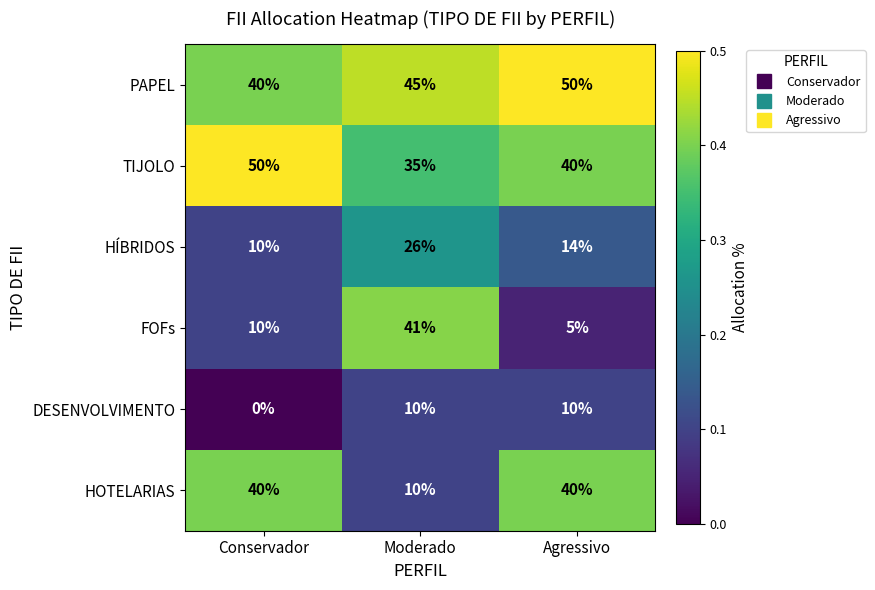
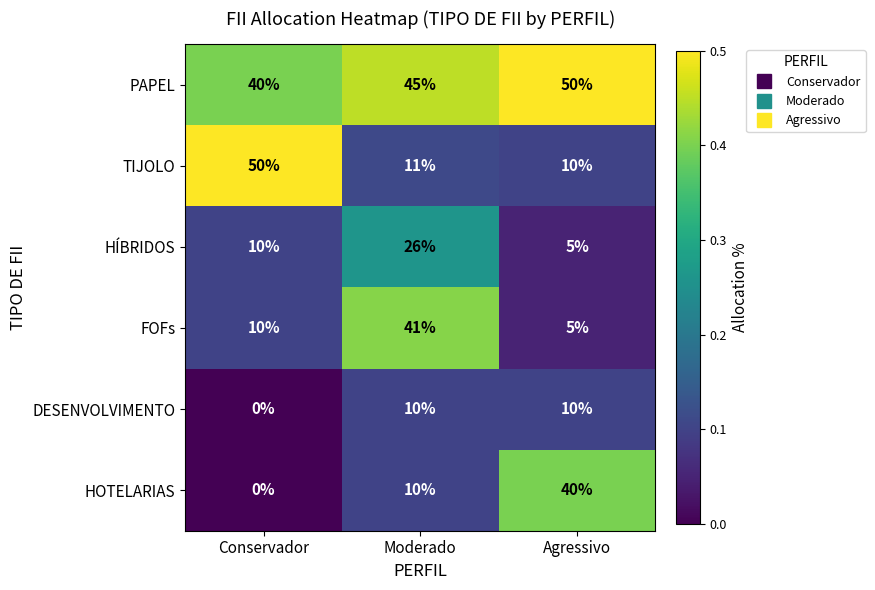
  {
    "PAPEL": {
      "Conservador": "40%",
      "Moderado": "45%",
      "Agressivo": "50%"
    },
    "TIJOLO": {
      "Conservador": "50%",
-     "Moderado": "35%",
-     "Agressivo": "40%"
+     "Moderado": "11%",
+     "Agressivo": "10%"
    },
    "HÍBRIDOS": {
      "Conservador": "10%",
      "Moderado": "26%",
-     "Agressivo": "14%"
+     "Agressivo": "5%"
    },
    "FOFs": {
      "Conservador": "10%",
      "Moderado": "41%",
      "Agressivo": "5%"
    },
    "DESENVOLVIMENTO": {
      "Conservador": "0%",
      "Moderado": "10%",
      "Agressivo": "10%"
    },
    "HOTELARIAS": {
-     "Conservador": "40%",
+     "Conservador": "0%",
      "Moderado": "10%",
      "Agressivo": "40%"
    }
  }
